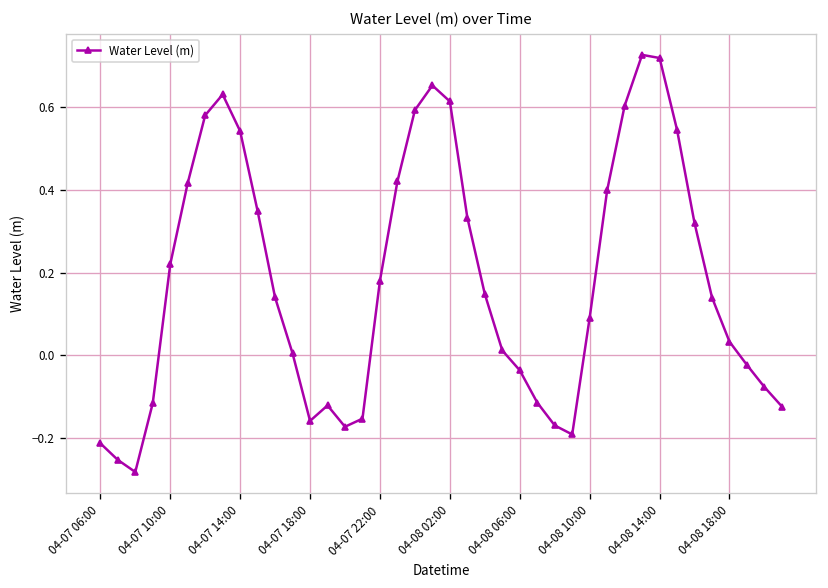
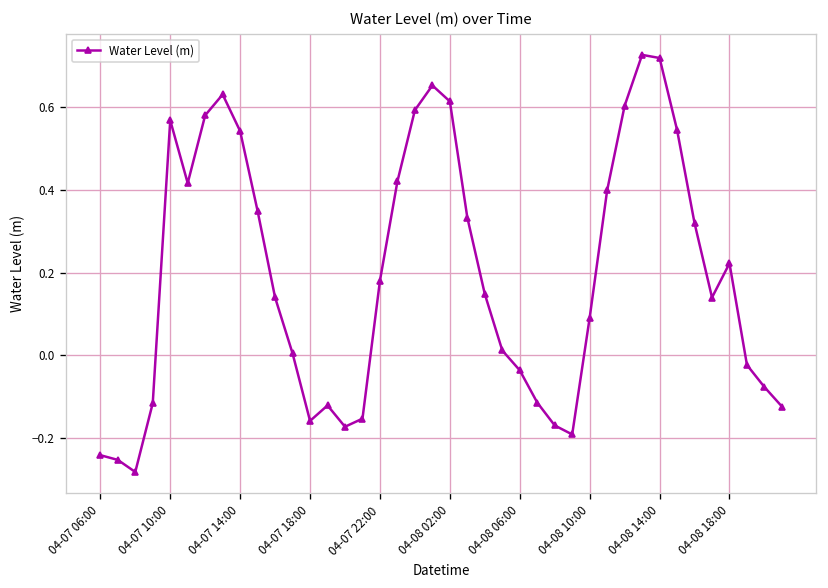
  {
-   "04-07 06:00": -0.21,
-   "04-07 10:00": 0.22,
+   "04-07 06:00": -0.24,
+   "04-07 10:00": 0.57,
    "04-07 14:00": 0.54,
    "04-07 18:00": -0.16,
    "04-07 22:00": 0.18,
    "04-08 02:00": 0.61,
    "04-08 06:00": -0.04,
    "04-08 10:00": 0.09,
    "04-08 14:00": 0.72,
-   "04-08 18:00": 0.03
+   "04-08 18:00": 0.22
  }
